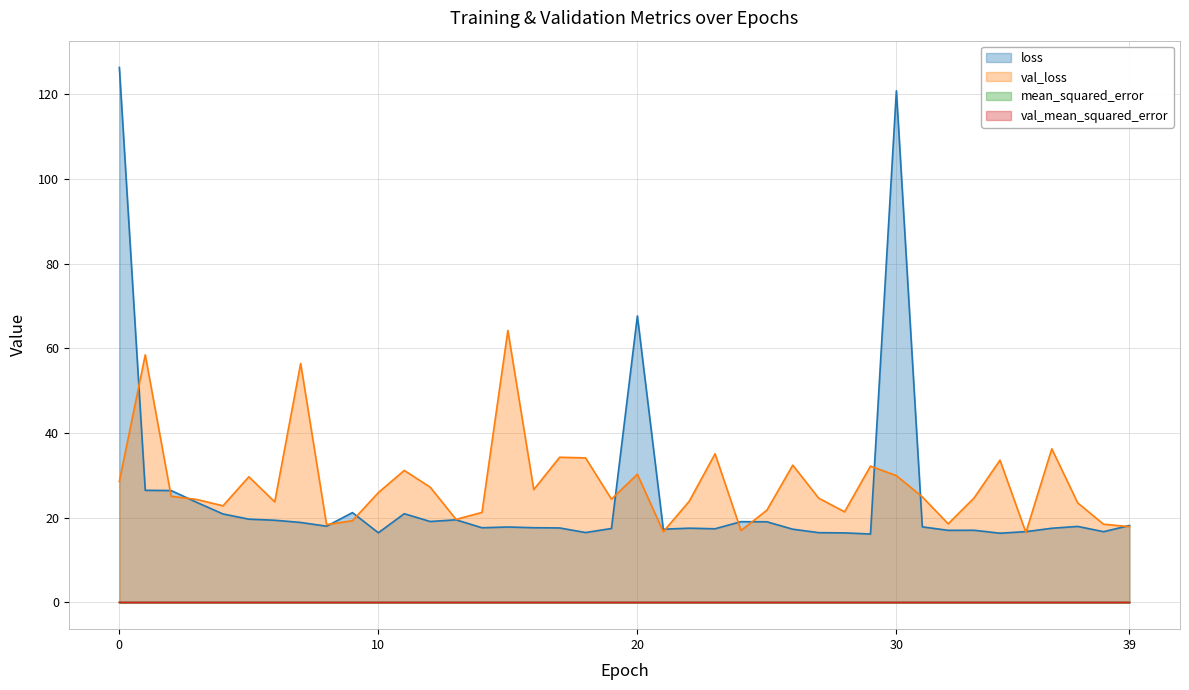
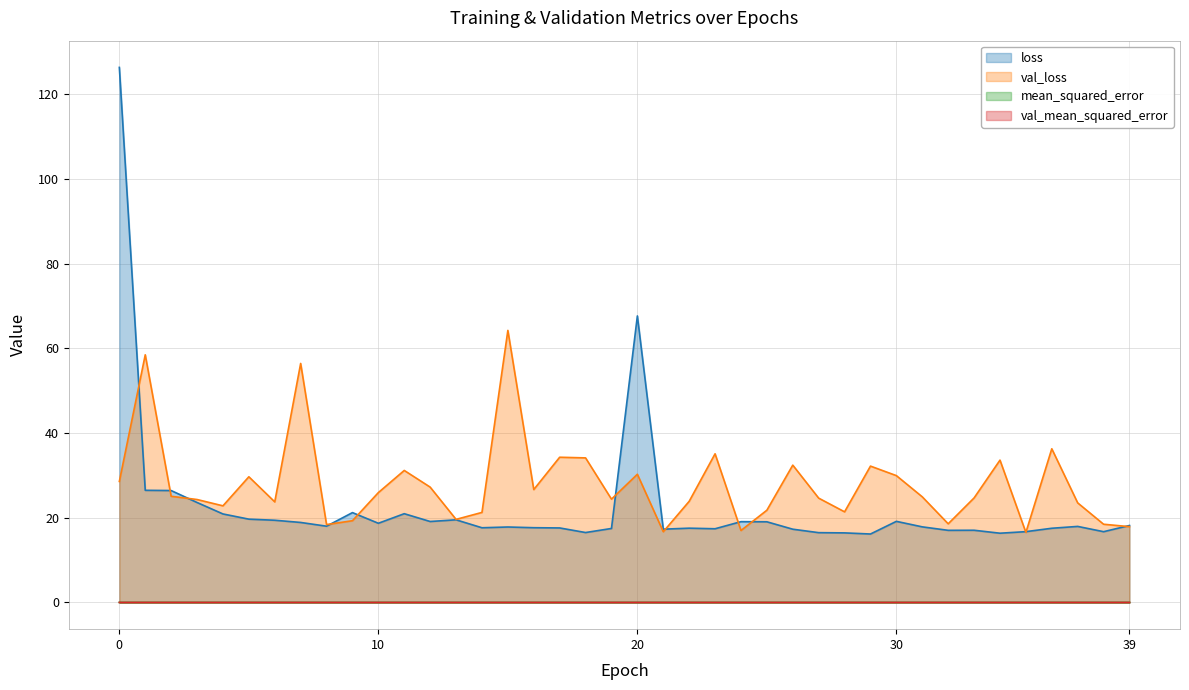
  {
    "loss": {
      "0": 126,
-     "10": 16,
+     "10": 19,
      "20": 68,
-     "30": 121
+     "30": 19
    }
  }
